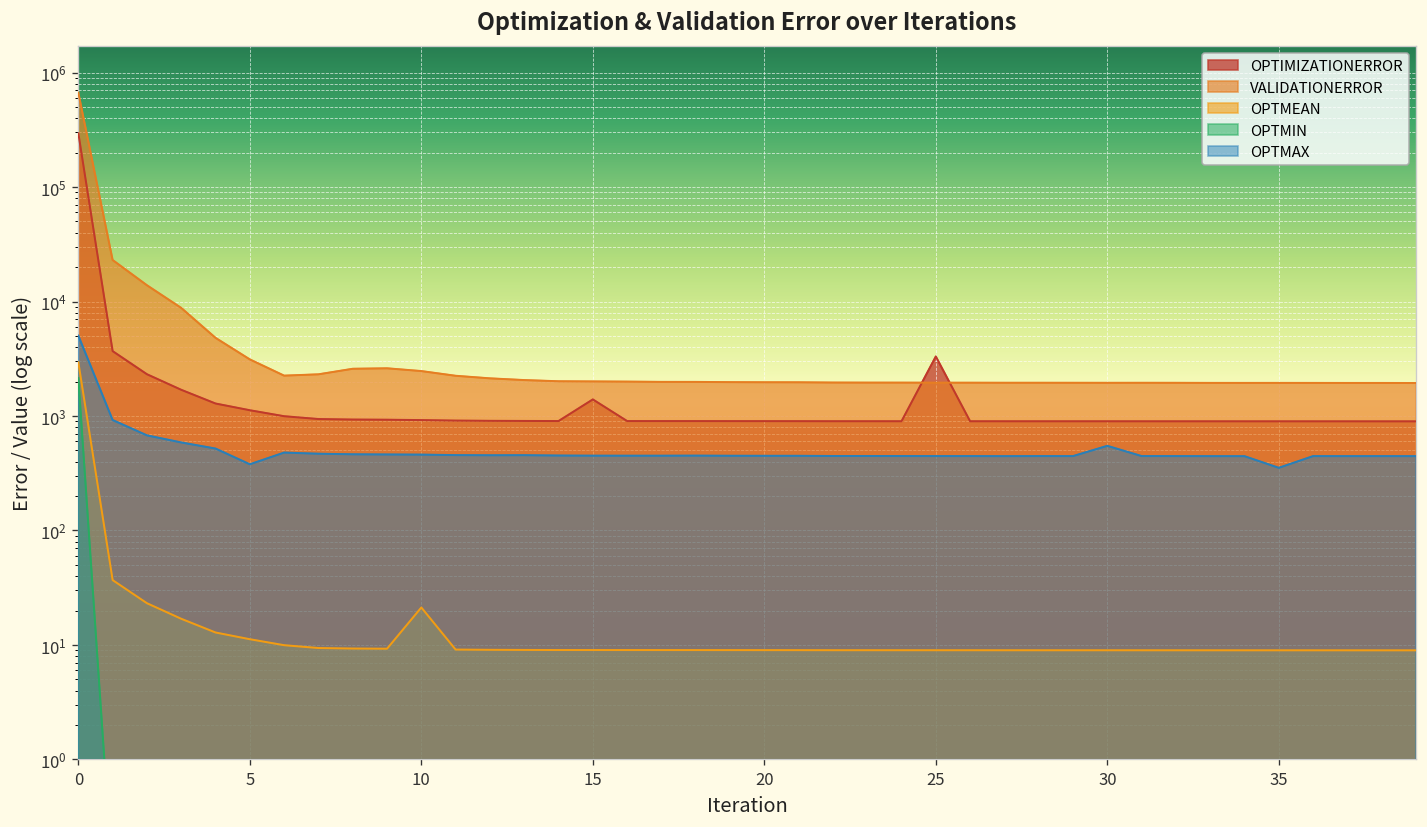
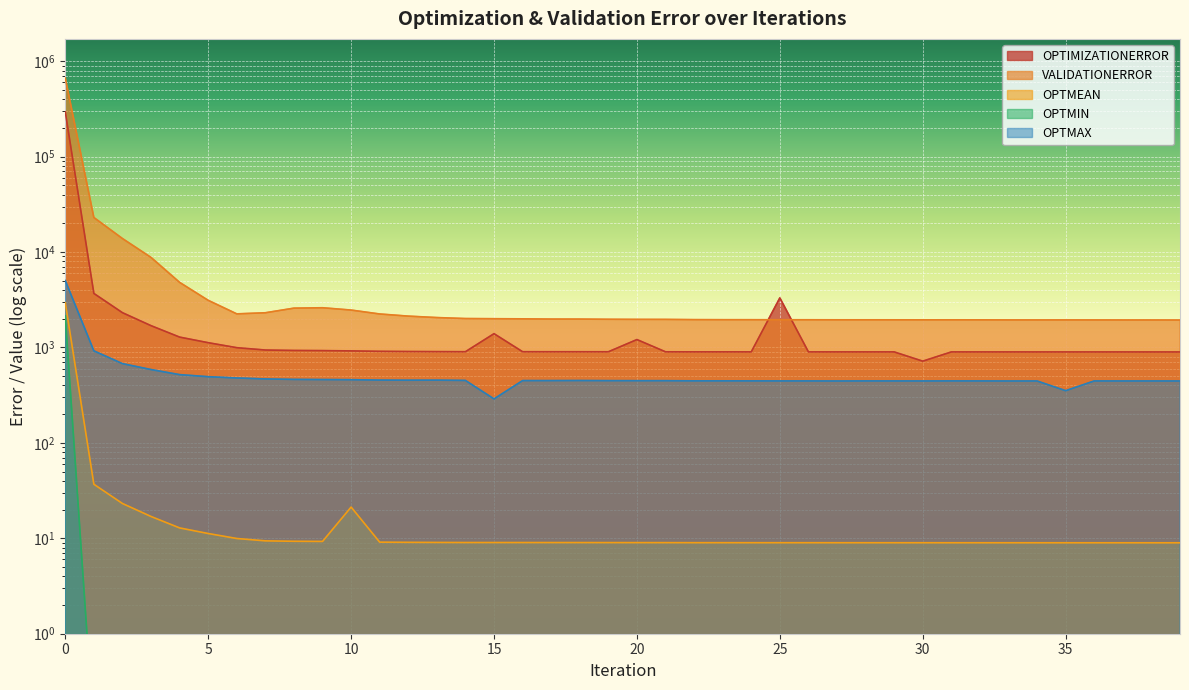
  {
    "OPTIMIZATIONERROR": {
      "0": 290000,
      "5": 1100,
      "10": 900,
      "15": 1400,
-     "20": 900,
+     "20": 1200,
      "25": 3300,
-     "30": 900,
+     "30": 700,
      "35": 900
    },
    "OPTMIN": {
      "0": 2100
    },
    "OPTMAX": {
      "0": 5000,
-     "5": 380,
+     "5": 500,
      "10": 500,
-     "15": 500,
+     "15": 290,
      "20": 400,
      "25": 400,
-     "30": 500,
+     "30": 400,
      "35": 350
    }
  }
